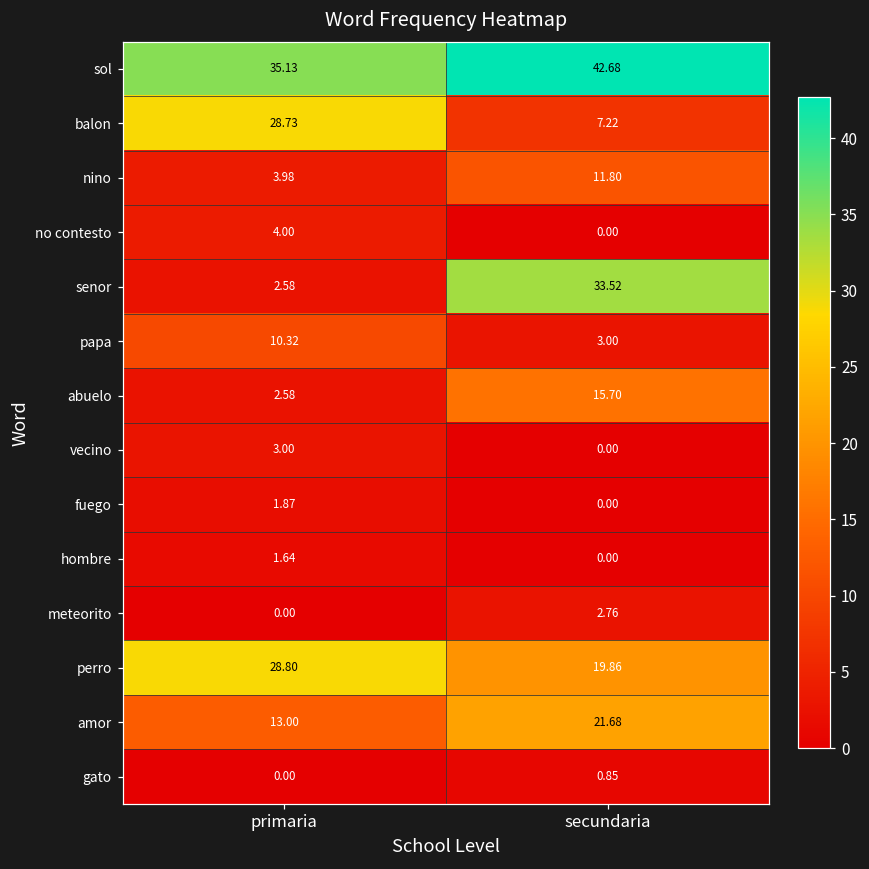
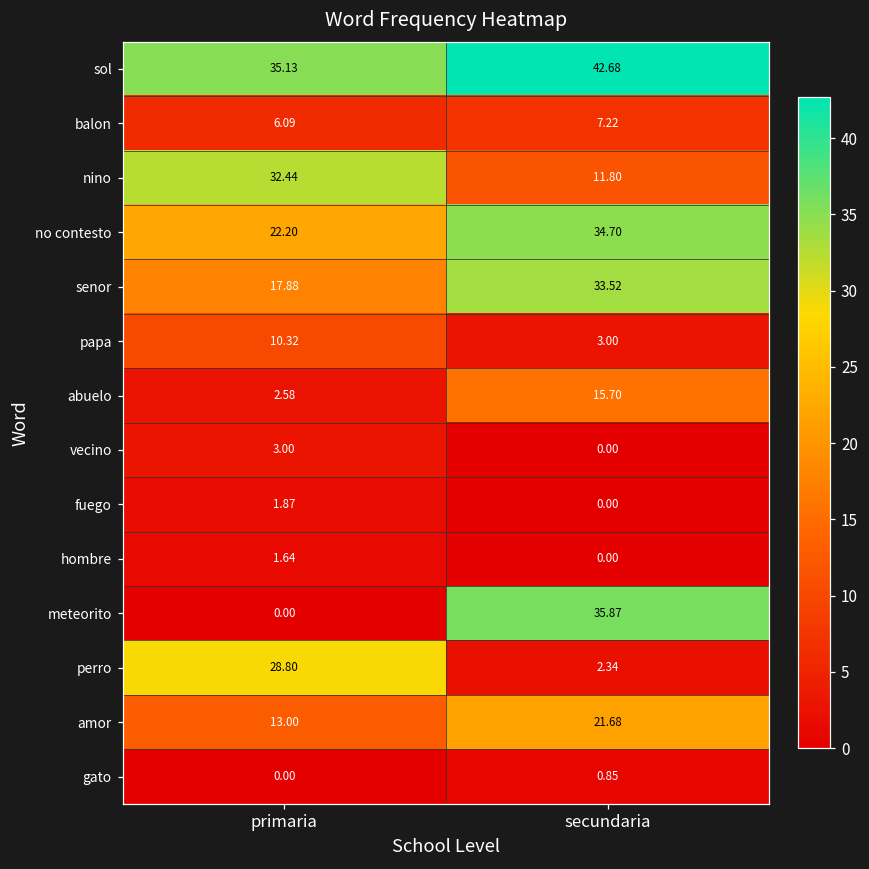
  {
    "sol": {
      "primaria": 35.13,
      "secundaria": 42.68
    },
    "balon": {
-     "primaria": 28.73,
+     "primaria": 6.09,
      "secundaria": 7.22
    },
    "nino": {
-     "primaria": 3.98,
+     "primaria": 32.44,
      "secundaria": 11.80
    },
    "no contesto": {
-     "primaria": 4.00,
-     "secundaria": 0.00
+     "primaria": 22.20,
+     "secundaria": 34.70
    },
    "senor": {
-     "primaria": 2.58,
+     "primaria": 17.88,
      "secundaria": 33.52
    },
    "papa": {
      "primaria": 10.32,
      "secundaria": 3.00
    },
    "abuelo": {
      "primaria": 2.58,
      "secundaria": 15.70
    },
    "vecino": {
      "primaria": 3.00,
      "secundaria": 0.00
    },
    "fuego": {
      "primaria": 1.87,
      "secundaria": 0.00
    },
    "hombre": {
      "primaria": 1.64,
      "secundaria": 0.00
    },
    "meteorito": {
      "primaria": 0.00,
-     "secundaria": 2.76
+     "secundaria": 35.87
    },
    "perro": {
      "primaria": 28.80,
-     "secundaria": 19.86
+     "secundaria": 2.34
    },
    "amor": {
      "primaria": 13.00,
      "secundaria": 21.68
    },
    "gato": {
      "primaria": 0.00,
      "secundaria": 0.85
    }
  }
